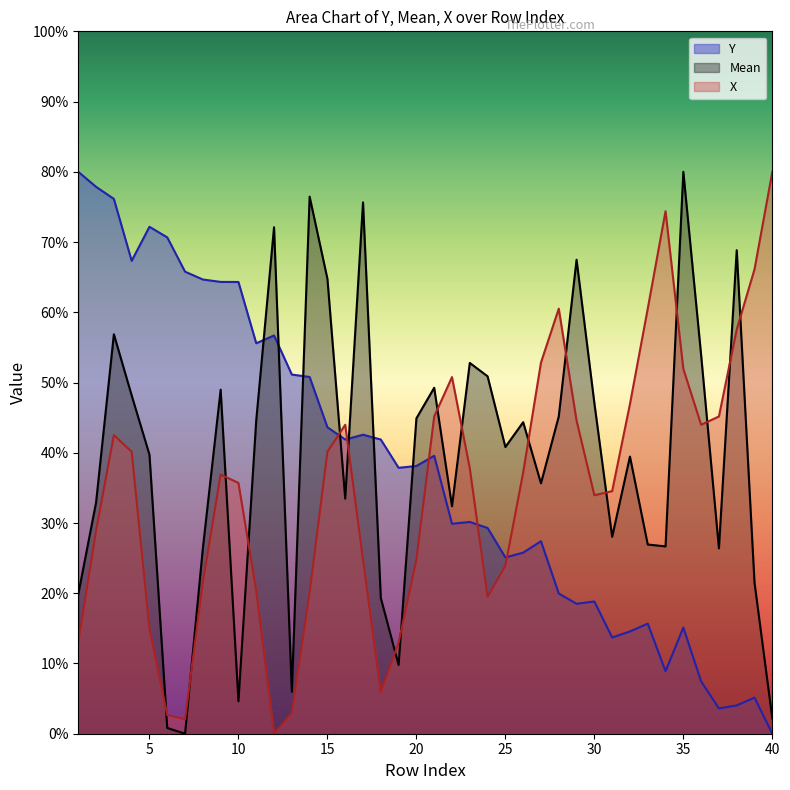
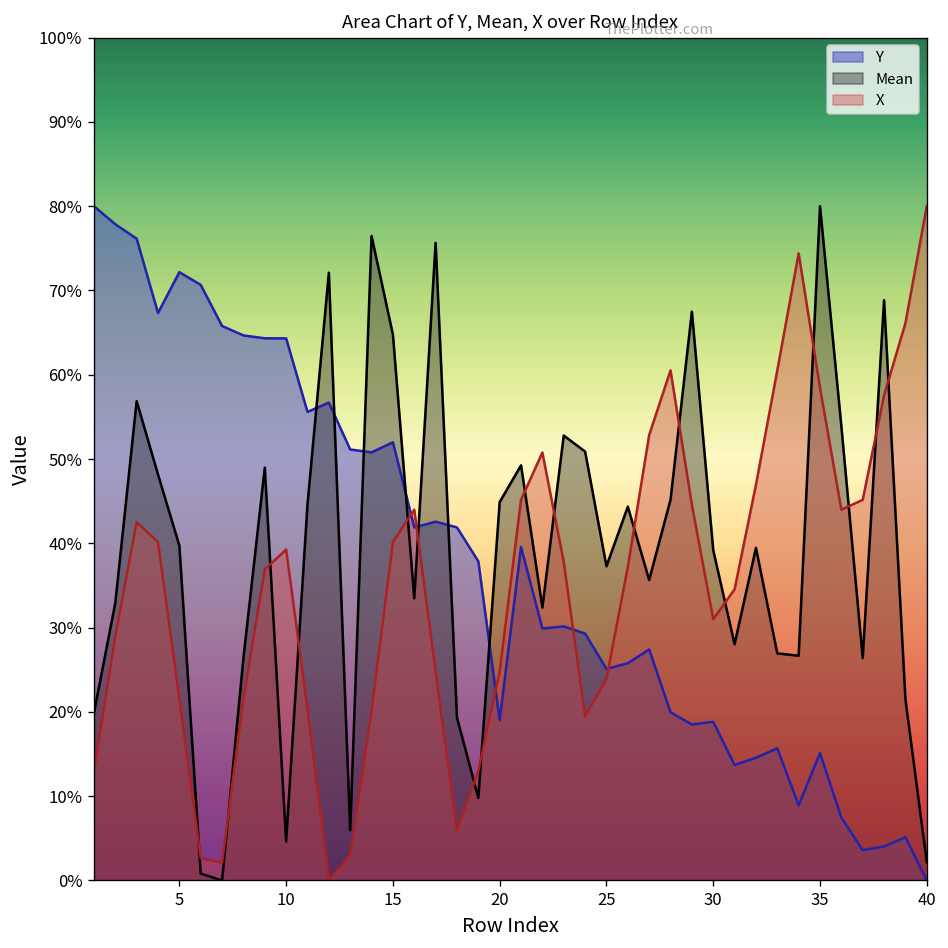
  {
    "Y": {
      "5": "72%",
      "10": "64%",
-     "15": "44%",
-     "20": "38%",
+     "15": "52%",
+     "20": "19%",
      "25": "25%",
      "30": "19%",
      "35": "15%",
      "40": "0%"
    },
    "Mean": {
      "5": "40%",
      "10": "5%",
      "15": "65%",
      "20": "45%",
-     "25": "41%",
-     "30": "47%",
+     "25": "37%",
+     "30": "39%",
      "35": "80%",
      "40": "2%"
    },
    "X": {
-     "5": "15%",
-     "10": "36%",
+     "5": "22%",
+     "10": "39%",
      "15": "40%",
      "20": "25%",
      "25": "24%",
-     "30": "34%",
-     "35": "52%",
+     "30": "31%",
+     "35": "58%",
      "40": "80%"
    }
  }
